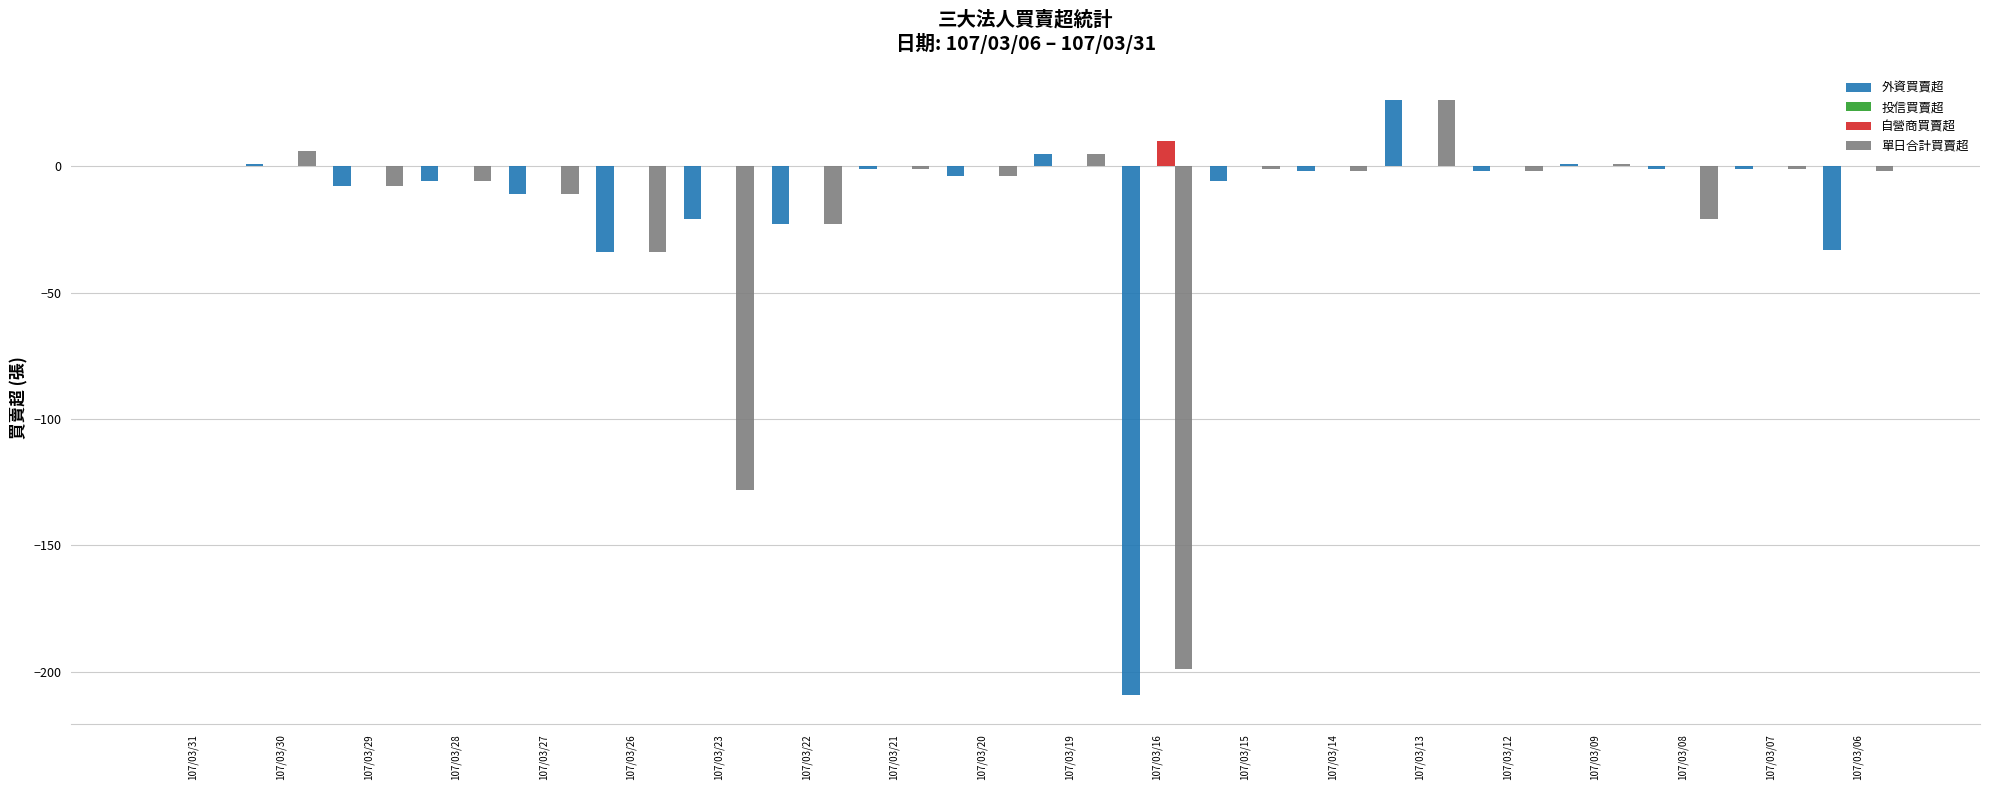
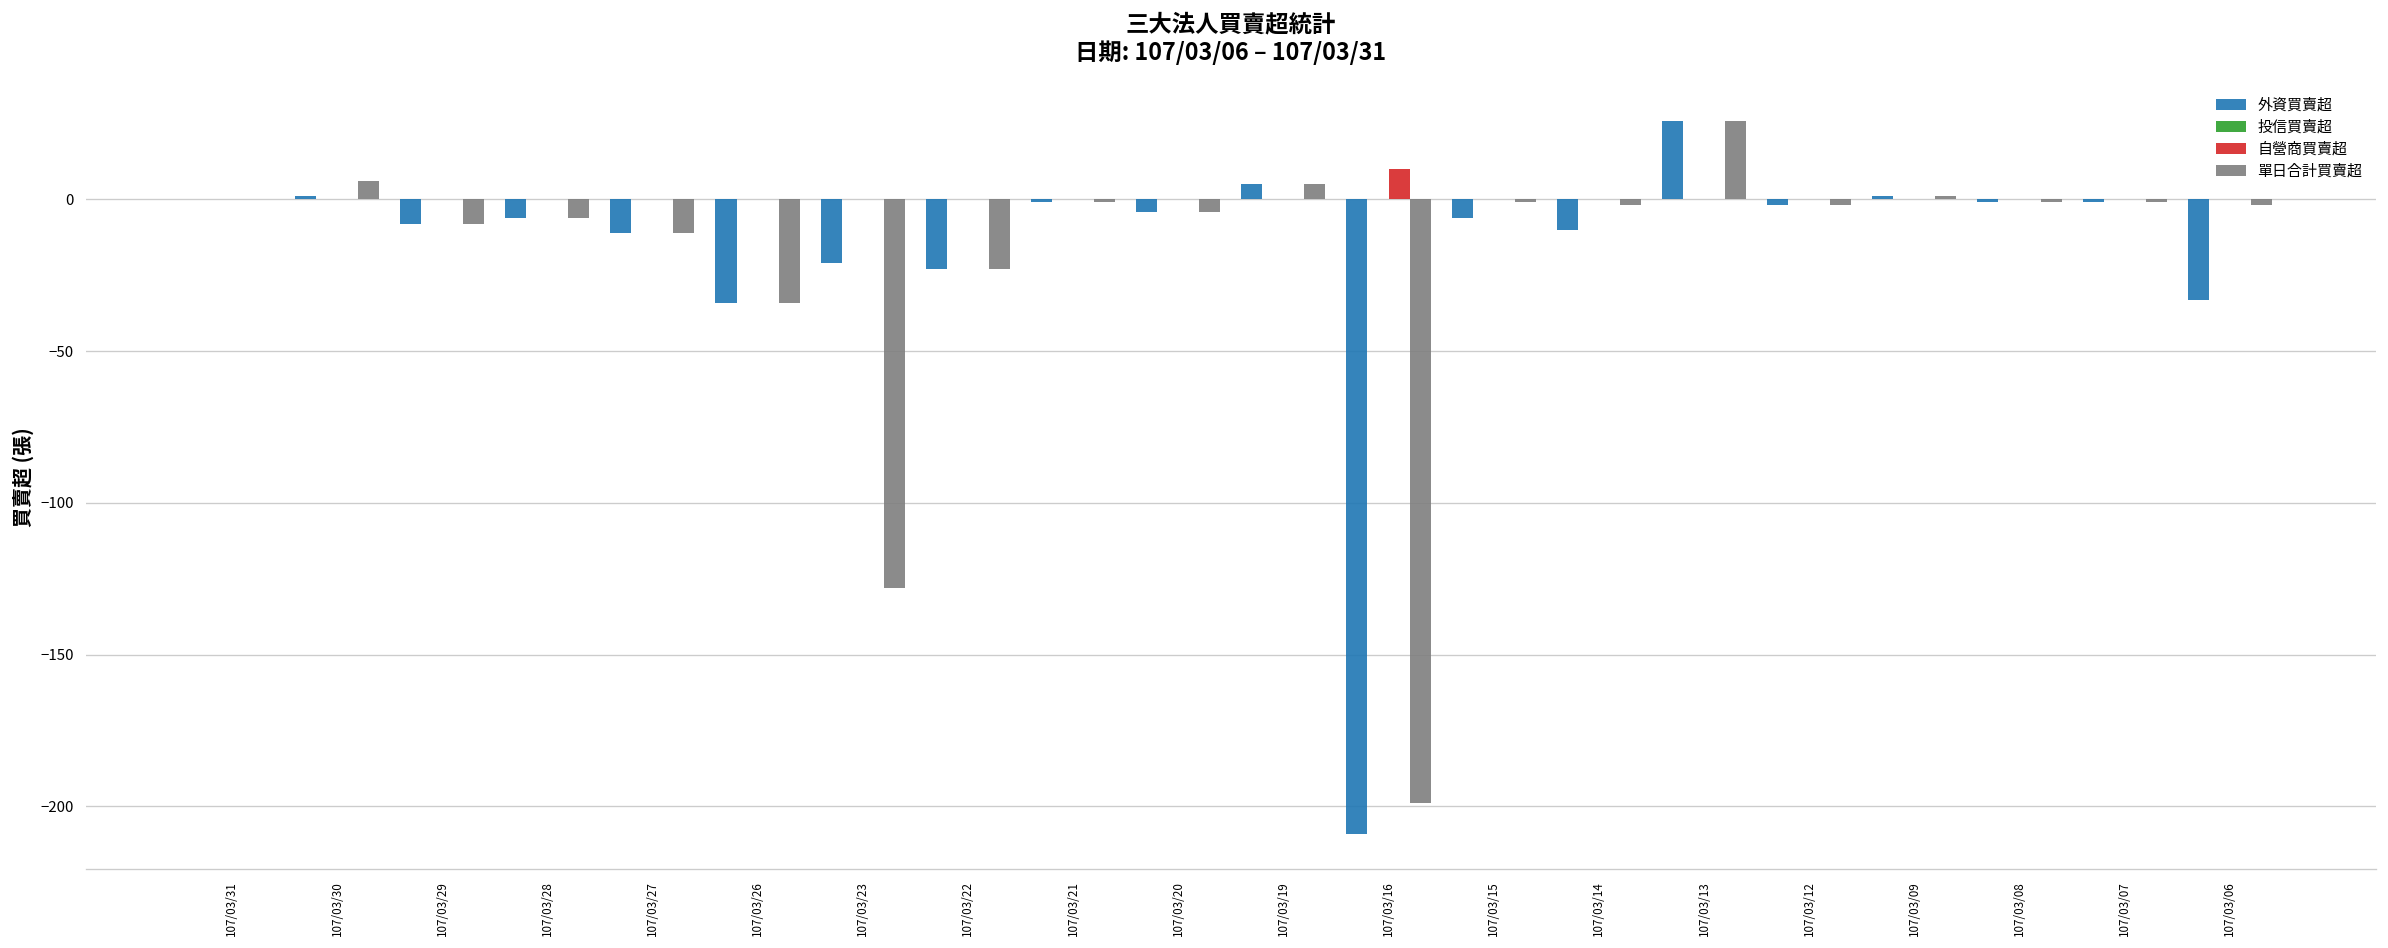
  {
    "外資買賣超": {
      "107/03/31": 0,
      "107/03/30": 1,
      "107/03/29": -8,
      "107/03/28": -6,
      "107/03/27": -11,
      "107/03/26": -34,
      "107/03/23": -21,
      "107/03/22": -23,
      "107/03/21": -1,
      "107/03/20": -4,
      "107/03/19": 5,
      "107/03/16": -209,
      "107/03/15": -6,
-     "107/03/14": -2,
+     "107/03/14": -10,
      "107/03/13": 26,
      "107/03/12": -2,
      "107/03/09": 1,
      "107/03/08": -1,
      "107/03/07": -1,
      "107/03/06": -33
    },
    "投信買賣超": {
      "107/03/31": 0,
      "107/03/30": 0,
      "107/03/29": 0,
      "107/03/28": 0,
      "107/03/27": 0,
      "107/03/26": 0,
      "107/03/23": 0,
      "107/03/22": 0,
      "107/03/21": 0,
      "107/03/20": 0,
      "107/03/19": 0,
      "107/03/16": 0,
      "107/03/15": 0,
      "107/03/14": 0,
      "107/03/13": 0,
      "107/03/12": 0,
      "107/03/09": 0,
      "107/03/08": 0,
      "107/03/07": 0,
      "107/03/06": 0
    },
    "自營商買賣超": {
      "107/03/31": 0,
      "107/03/30": 0,
      "107/03/29": 0,
      "107/03/28": 0,
      "107/03/27": 0,
      "107/03/26": 0,
      "107/03/23": 0,
      "107/03/22": 0,
      "107/03/21": 0,
      "107/03/20": 0,
      "107/03/19": 0,
      "107/03/16": 10,
      "107/03/15": 0,
      "107/03/14": 0,
      "107/03/13": 0,
      "107/03/12": 0,
      "107/03/09": 0,
      "107/03/08": 0,
      "107/03/07": 0,
      "107/03/06": 0
    },
    "單日合計買賣超": {
      "107/03/31": 0,
      "107/03/30": 6,
      "107/03/29": -8,
      "107/03/28": -6,
      "107/03/27": -11,
      "107/03/26": -34,
      "107/03/23": -128,
      "107/03/22": -23,
      "107/03/21": -1,
      "107/03/20": -4,
      "107/03/19": 5,
      "107/03/16": -199,
      "107/03/15": -1,
      "107/03/14": -2,
      "107/03/13": 26,
      "107/03/12": -2,
      "107/03/09": 1,
-     "107/03/08": -21,
+     "107/03/08": -1,
      "107/03/07": -1,
      "107/03/06": -2
    }
  }
